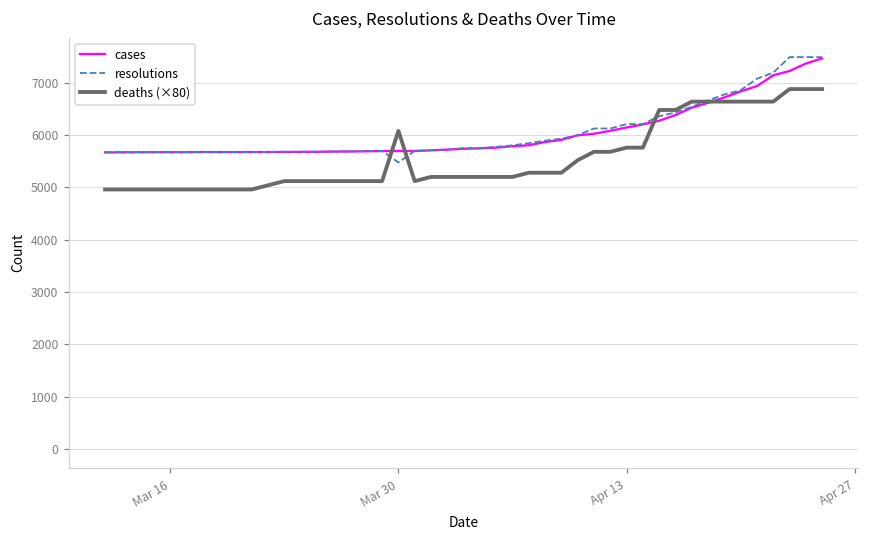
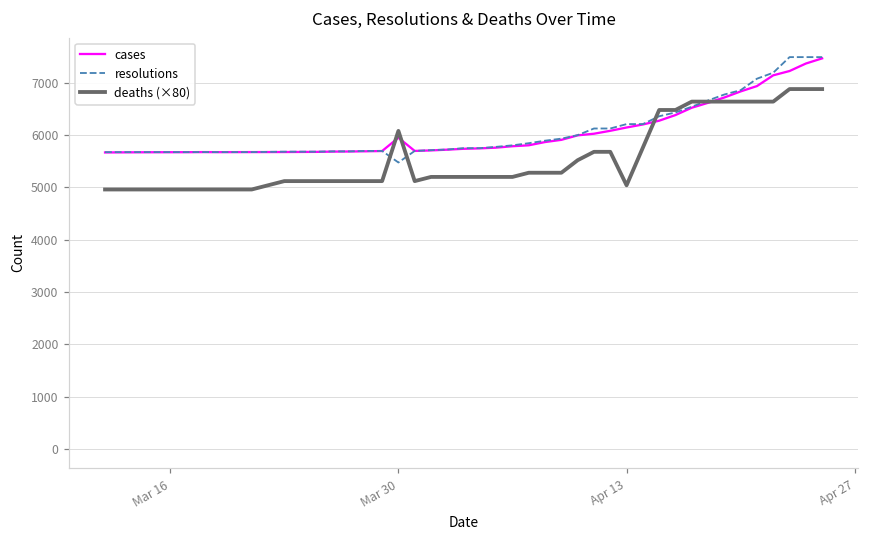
  {
    "cases": {
-     "Mar 30": 5700,
+     "Mar 30": 6000,
      "Apr 13": 6100
    },
    "resolutions": {
      "Mar 30": 5500,
      "Apr 13": 6200
    },
    "deaths (×80)": {
      "Mar 30": 6100,
-     "Apr 13": 5800
+     "Apr 13": 5000
    }
  }
